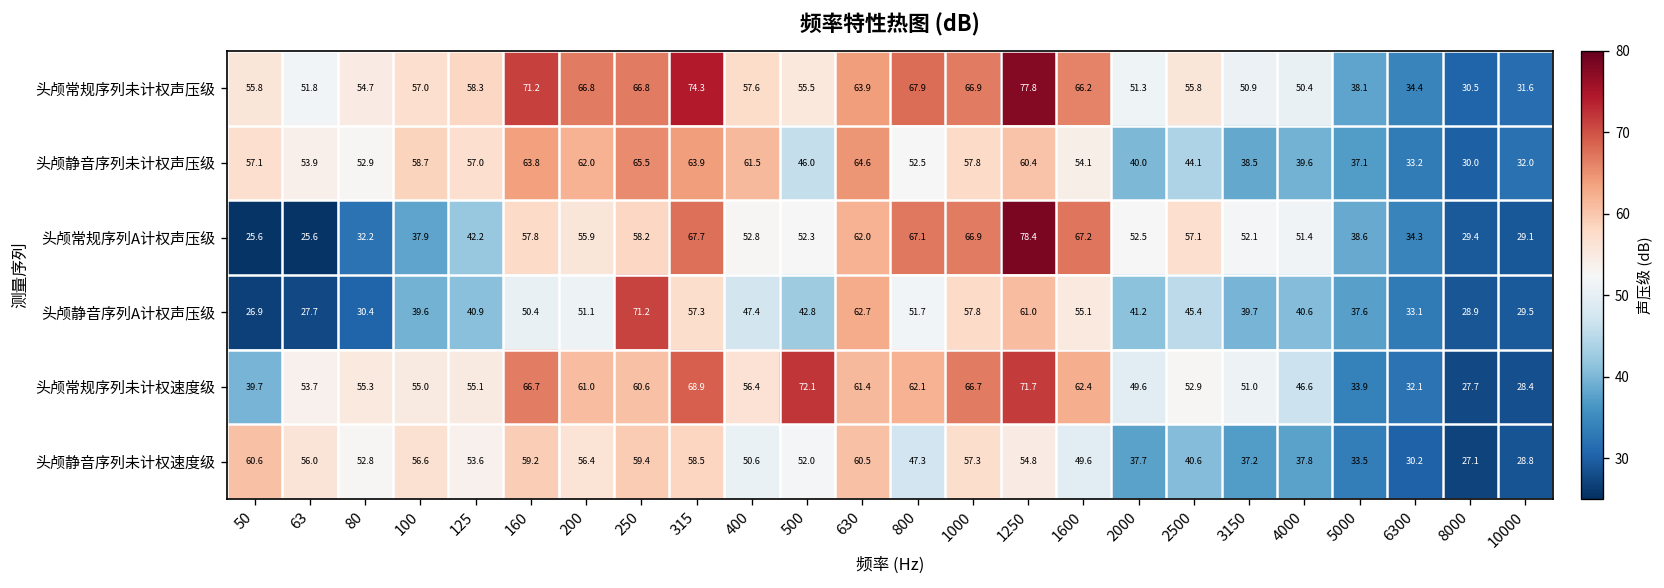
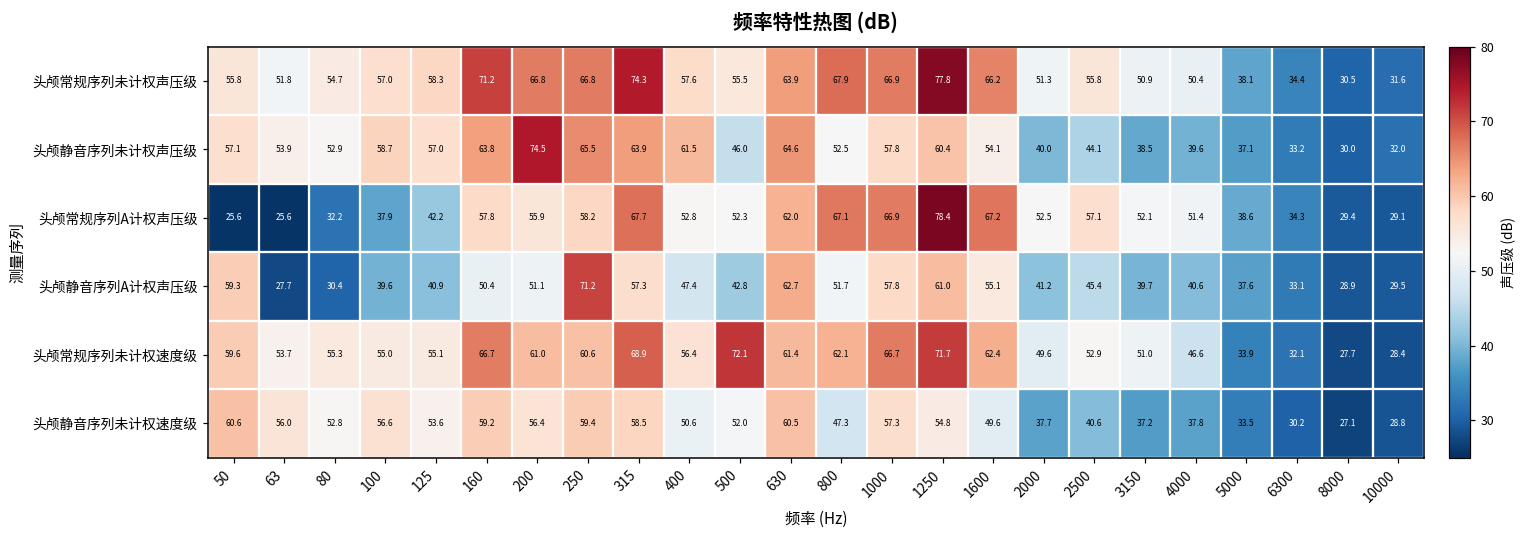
  {
    "头颅常规序列未计权声压级": {
      "50": 55.8,
      "63": 51.8,
      "80": 54.7,
      "100": 57.0,
      "125": 58.3,
      "160": 71.2,
      "200": 66.8,
      "250": 66.8,
      "315": 74.3,
      "400": 57.6,
      "500": 55.5,
      "630": 63.9,
      "800": 67.9,
      "1000": 66.9,
      "1250": 77.8,
      "1600": 66.2,
      "2000": 51.3,
      "2500": 55.8,
      "3150": 50.9,
      "4000": 50.4,
      "5000": 38.1,
      "6300": 34.4,
      "8000": 30.5,
      "10000": 31.6
    },
    "头颅静音序列未计权声压级": {
      "50": 57.1,
      "63": 53.9,
      "80": 52.9,
      "100": 58.7,
      "125": 57.0,
      "160": 63.8,
-     "200": 62.0,
+     "200": 74.5,
      "250": 65.5,
      "315": 63.9,
      "400": 61.5,
      "500": 46.0,
      "630": 64.6,
      "800": 52.5,
      "1000": 57.8,
      "1250": 60.4,
      "1600": 54.1,
      "2000": 40.0,
      "2500": 44.1,
      "3150": 38.5,
      "4000": 39.6,
      "5000": 37.1,
      "6300": 33.2,
      "8000": 30.0,
      "10000": 32.0
    },
    "头颅常规序列A计权声压级": {
      "50": 25.6,
      "63": 25.6,
      "80": 32.2,
      "100": 37.9,
      "125": 42.2,
      "160": 57.8,
      "200": 55.9,
      "250": 58.2,
      "315": 67.7,
      "400": 52.8,
      "500": 52.3,
      "630": 62.0,
      "800": 67.1,
      "1000": 66.9,
      "1250": 78.4,
      "1600": 67.2,
      "2000": 52.5,
      "2500": 57.1,
      "3150": 52.1,
      "4000": 51.4,
      "5000": 38.6,
      "6300": 34.3,
      "8000": 29.4,
      "10000": 29.1
    },
    "头颅静音序列A计权声压级": {
-     "50": 26.9,
+     "50": 59.3,
      "63": 27.7,
      "80": 30.4,
      "100": 39.6,
      "125": 40.9,
      "160": 50.4,
      "200": 51.1,
      "250": 71.2,
      "315": 57.3,
      "400": 47.4,
      "500": 42.8,
      "630": 62.7,
      "800": 51.7,
      "1000": 57.8,
      "1250": 61.0,
      "1600": 55.1,
      "2000": 41.2,
      "2500": 45.4,
      "3150": 39.7,
      "4000": 40.6,
      "5000": 37.6,
      "6300": 33.1,
      "8000": 28.9,
      "10000": 29.5
    },
    "头颅常规序列未计权速度级": {
-     "50": 39.7,
+     "50": 59.6,
      "63": 53.7,
      "80": 55.3,
      "100": 55.0,
      "125": 55.1,
      "160": 66.7,
      "200": 61.0,
      "250": 60.6,
      "315": 68.9,
      "400": 56.4,
      "500": 72.1,
      "630": 61.4,
      "800": 62.1,
      "1000": 66.7,
      "1250": 71.7,
      "1600": 62.4,
      "2000": 49.6,
      "2500": 52.9,
      "3150": 51.0,
      "4000": 46.6,
      "5000": 33.9,
      "6300": 32.1,
      "8000": 27.7,
      "10000": 28.4
    },
    "头颅静音序列未计权速度级": {
      "50": 60.6,
      "63": 56.0,
      "80": 52.8,
      "100": 56.6,
      "125": 53.6,
      "160": 59.2,
      "200": 56.4,
      "250": 59.4,
      "315": 58.5,
      "400": 50.6,
      "500": 52.0,
      "630": 60.5,
      "800": 47.3,
      "1000": 57.3,
      "1250": 54.8,
      "1600": 49.6,
      "2000": 37.7,
      "2500": 40.6,
      "3150": 37.2,
      "4000": 37.8,
      "5000": 33.5,
      "6300": 30.2,
      "8000": 27.1,
      "10000": 28.8
    }
  }
